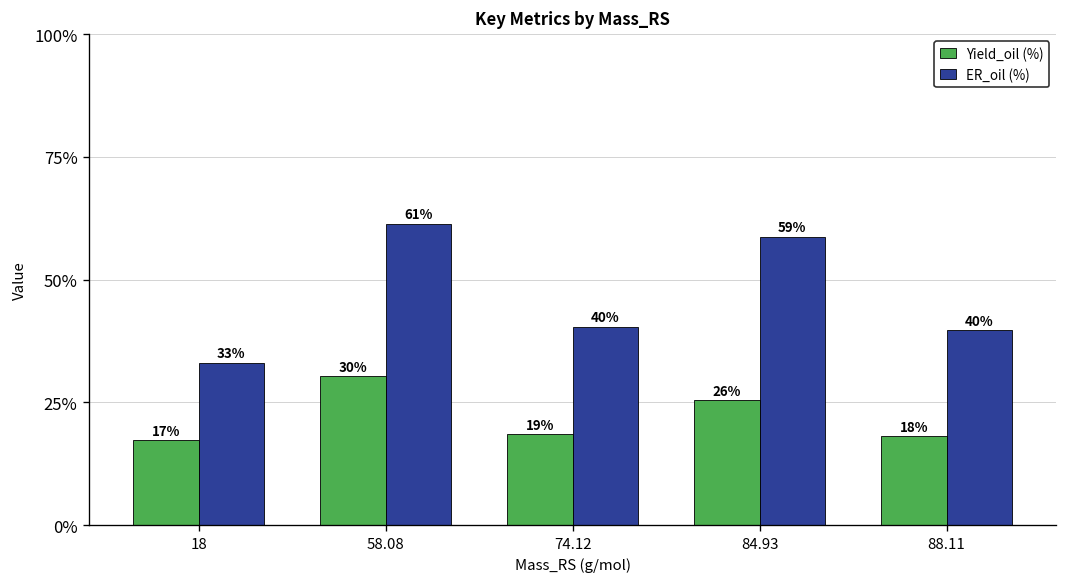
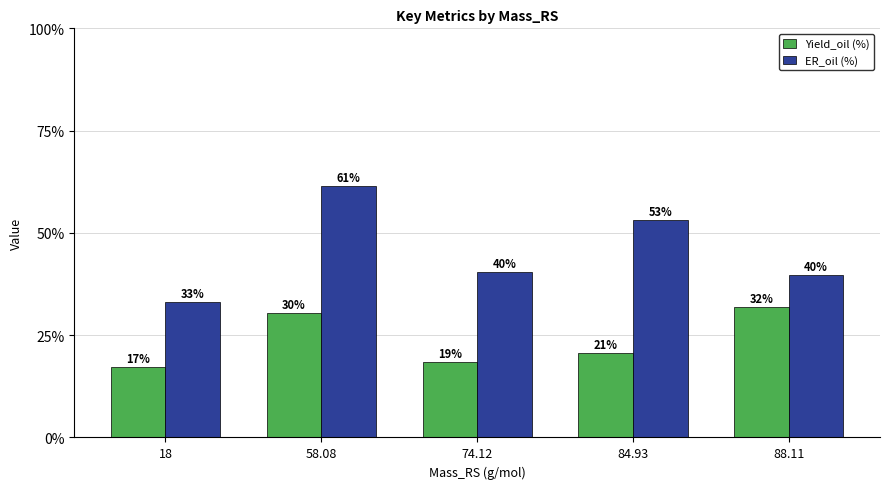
  {
    "Yield_oil (%)": {
      "18": "17%",
      "58.08": "30%",
      "74.12": "19%",
-     "84.93": "26%",
-     "88.11": "18%"
+     "84.93": "21%",
+     "88.11": "32%"
    },
    "ER_oil (%)": {
      "18": "33%",
      "58.08": "61%",
      "74.12": "40%",
-     "84.93": "59%",
+     "84.93": "53%",
      "88.11": "40%"
    }
  }
